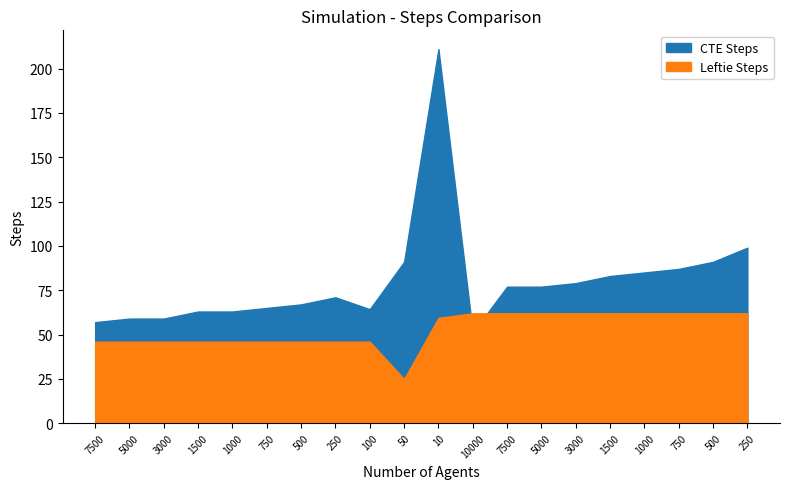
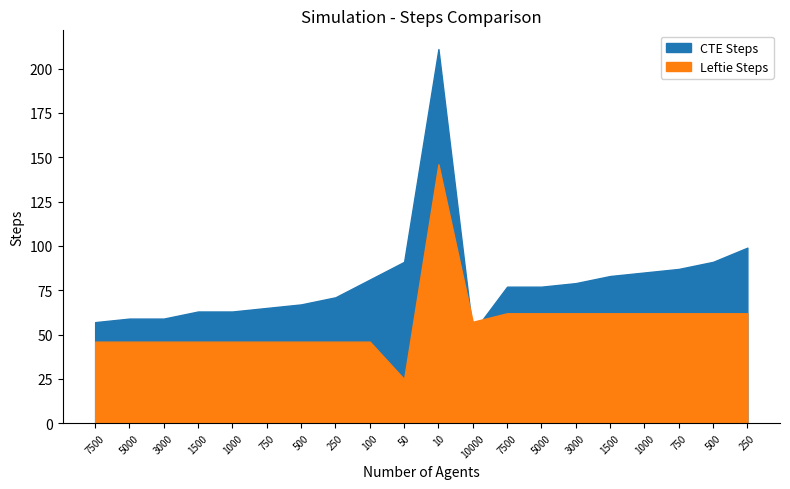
  {
    "CTE Steps": {
-     "100": 64,
+     "100": 81,
      "50": 91,
      "10": 211
    },
    "Leftie Steps": {
      "100": 46,
      "50": 25,
-     "10": 59,
-     "10000": 62
+     "10": 146,
+     "10000": 57
    }
  }
